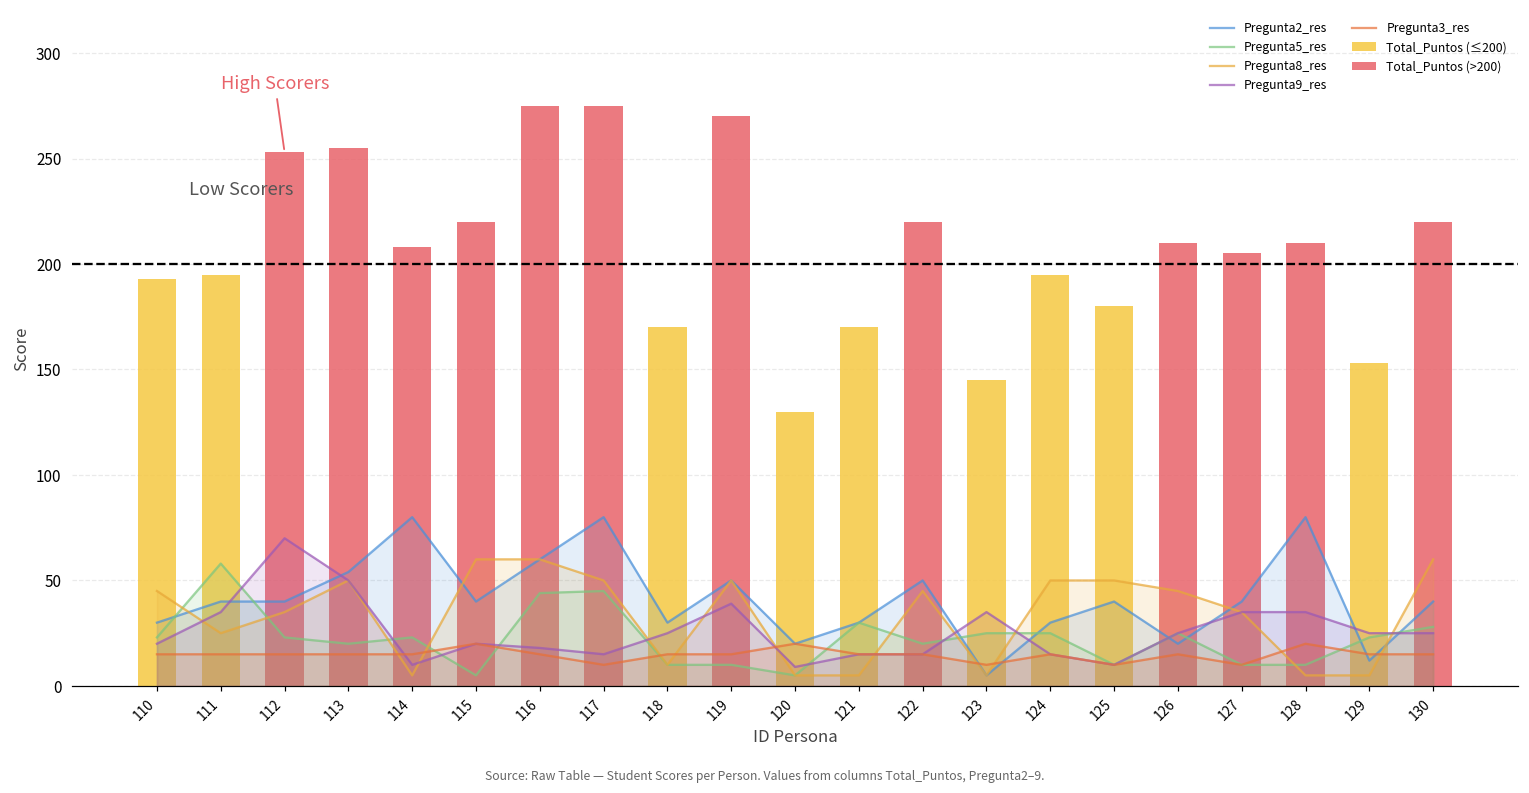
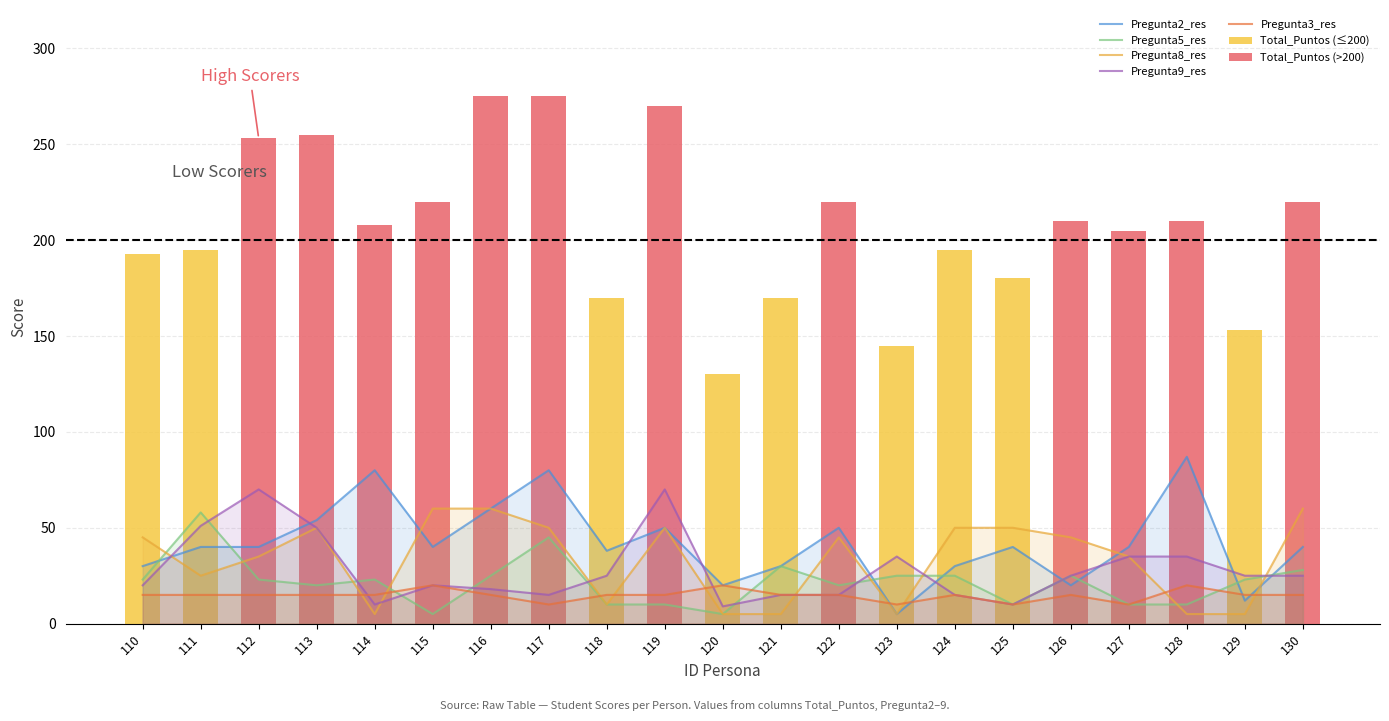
  {
    "Pregunta2_res": {
      "110": 30,
      "111": 40,
      "112": 40,
      "113": 54,
      "114": 80,
      "115": 40,
      "117": 80,
-     "118": 30,
+     "118": 38,
      "122": 50,
      "124": 30,
      "125": 40,
      "126": 20,
      "127": 40,
-     "128": 80,
+     "128": 87,
      "129": 12,
      "130": 40
    },
    "Pregunta5_res": {
      "110": 23,
      "111": 58,
      "112": 23,
      "113": 20,
      "114": 23,
      "115": 5,
-     "116": 44,
+     "116": 25,
      "117": 45,
      "119": 10,
      "122": 20,
      "123": 25,
      "124": 25,
      "128": 10,
      "129": 23,
      "130": 28
    },
    "Pregunta9_res": {
      "110": 20,
-     "111": 35,
+     "111": 51,
      "112": 70,
      "114": 10,
      "116": 18,
      "117": 15,
      "118": 25,
-     "119": 39,
+     "119": 70,
      "120": 9,
      "123": 35,
      "128": 35,
      "129": 25,
      "130": 25
    }
  }
